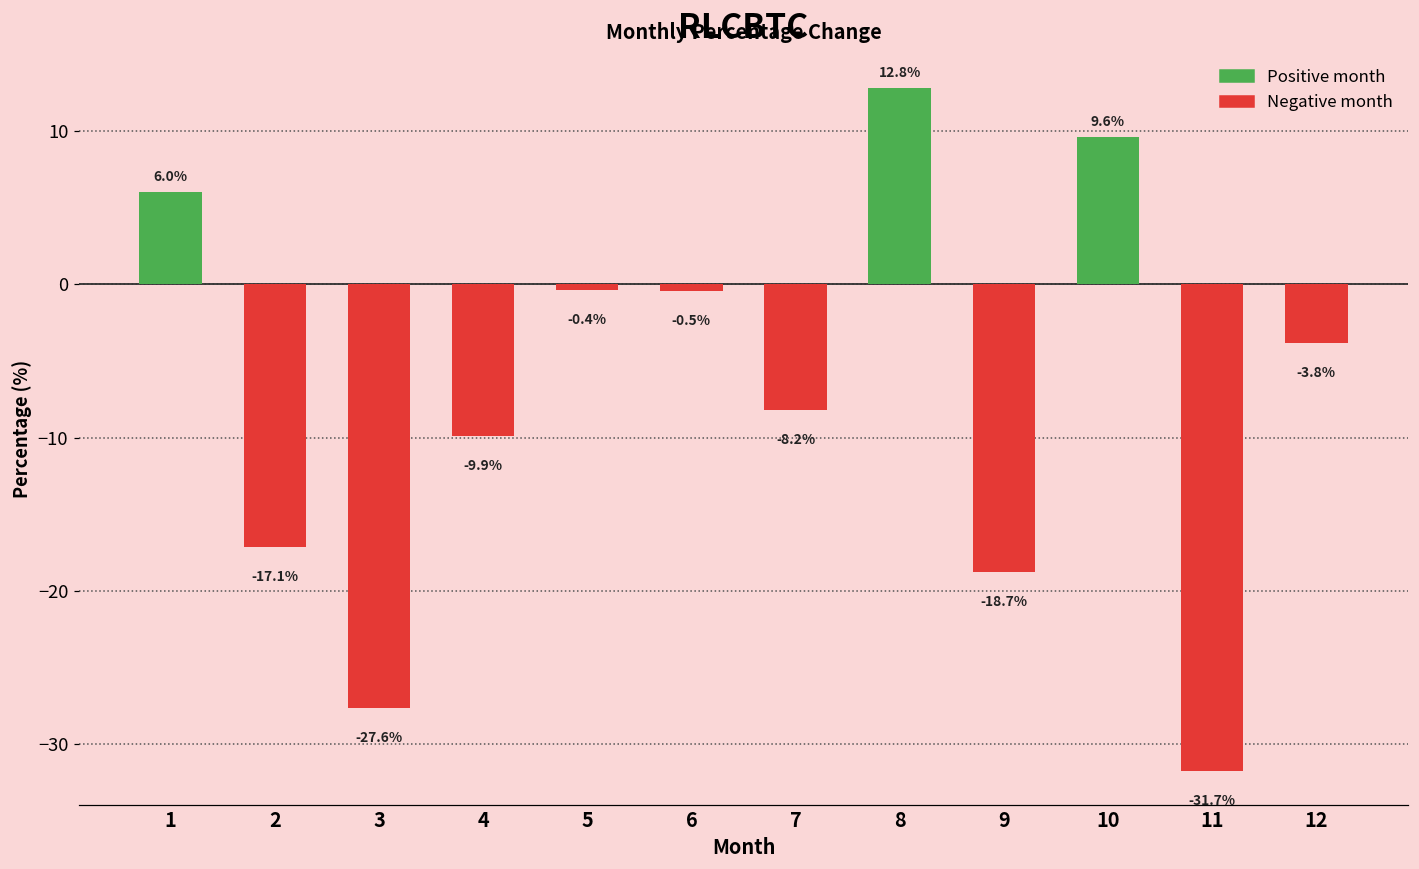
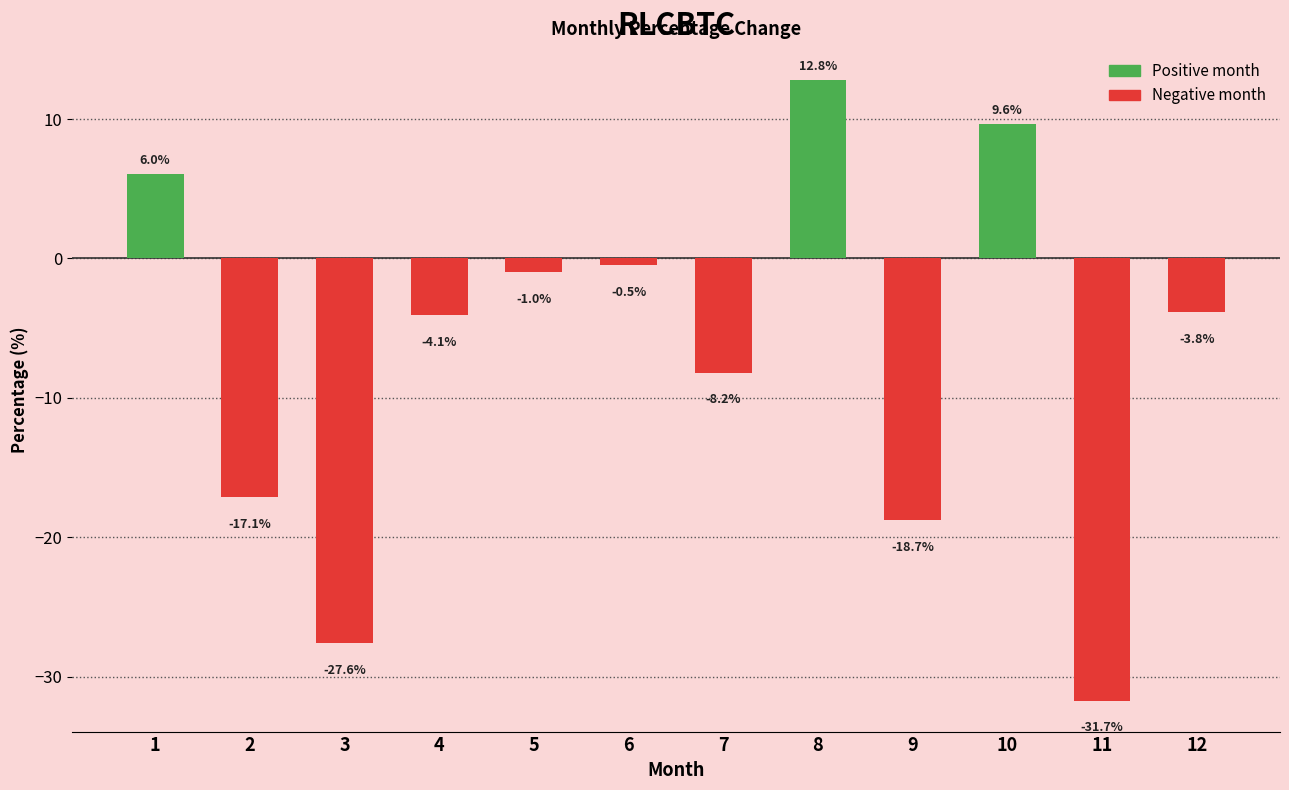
  {
    "1": "6.0%",
    "2": "-17.1%",
    "3": "-27.6%",
-   "4": "-9.9%",
-   "5": "-0.4%",
+   "4": "-4.1%",
+   "5": "-1.0%",
    "6": "-0.5%",
    "7": "-8.2%",
    "8": "12.8%",
    "9": "-18.7%",
    "10": "9.6%",
    "11": "-31.7%",
    "12": "-3.8%"
  }
